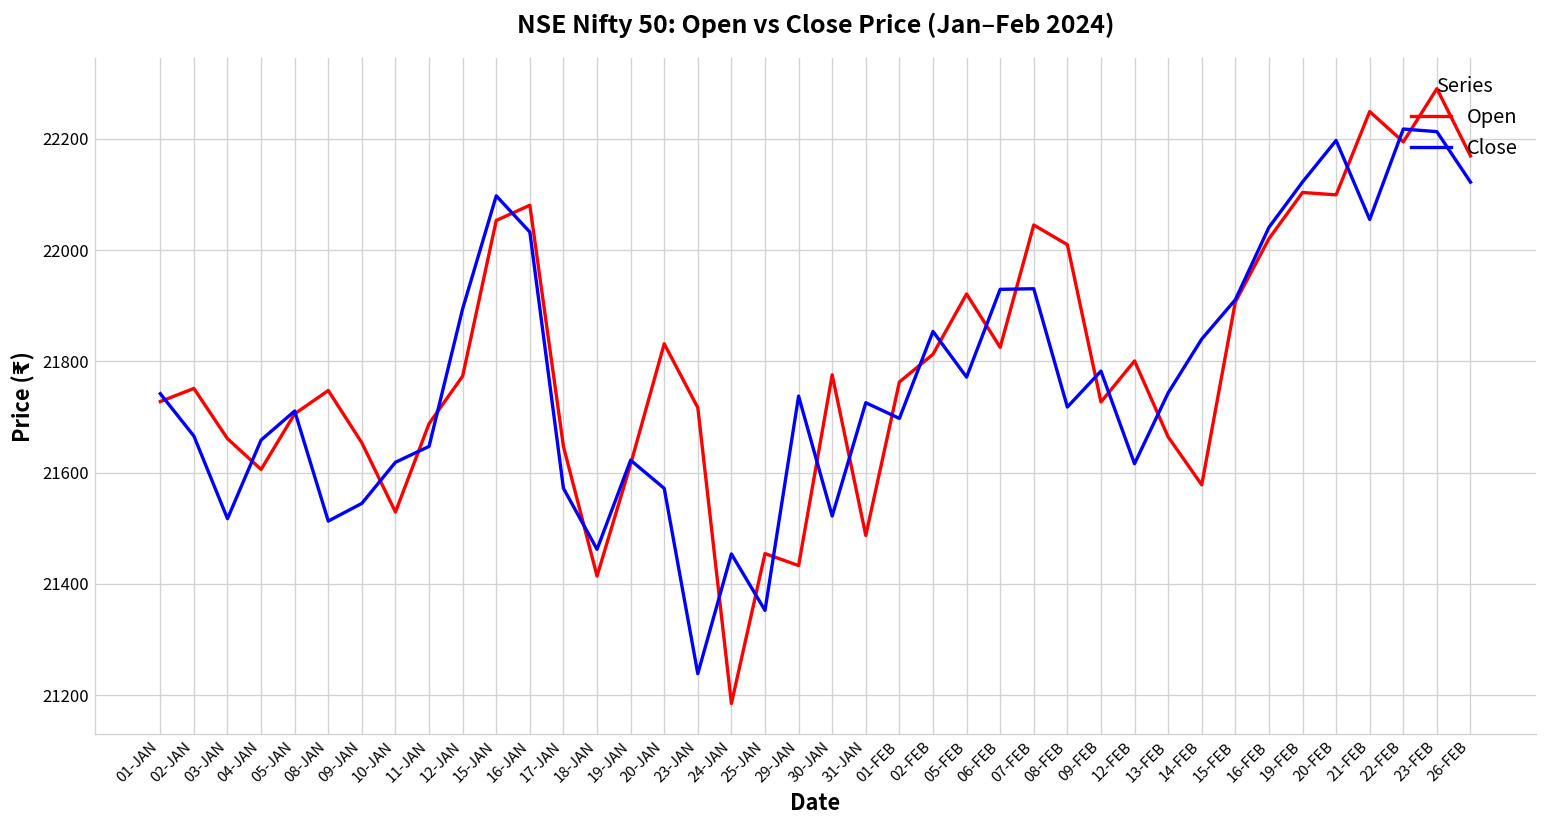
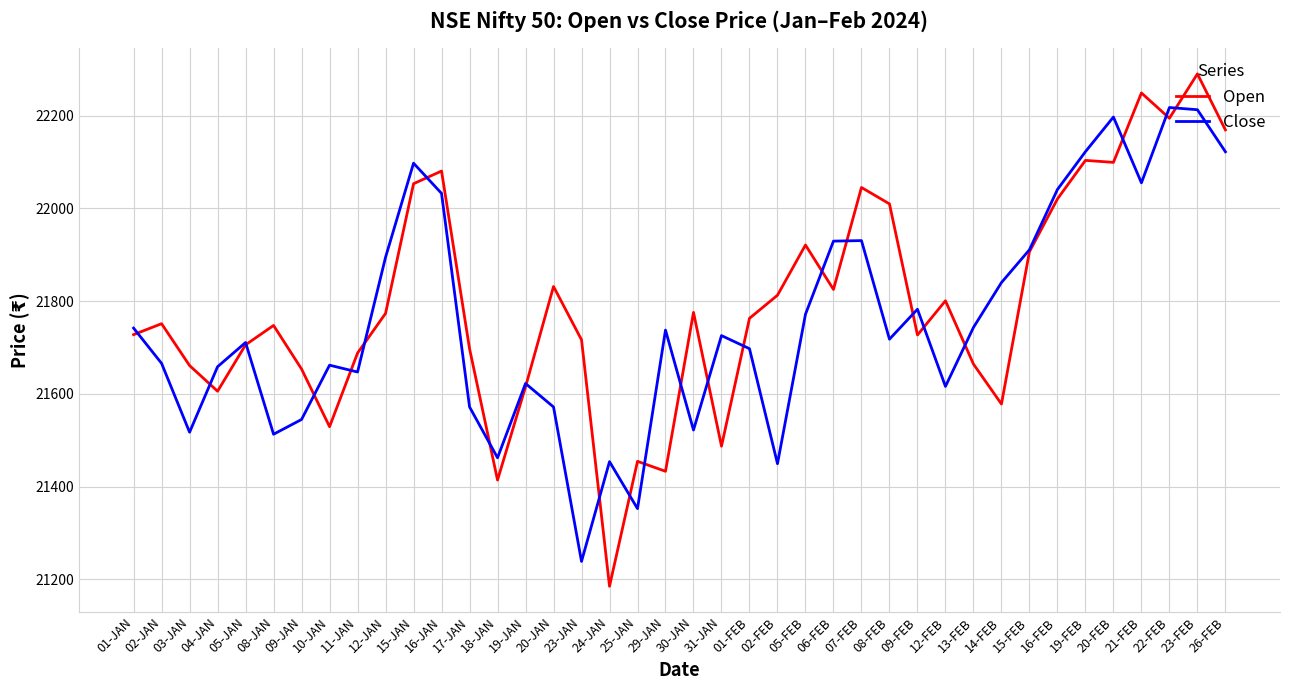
  {
    "Open": {
      "01-JAN": 21730,
      "02-JAN": 21750,
      "03-JAN": 21660,
      "04-JAN": 21610,
      "08-JAN": 21750,
      "09-JAN": 21650,
      "10-JAN": 21530,
      "11-JAN": 21690,
      "12-JAN": 21770,
      "15-JAN": 22050,
      "16-JAN": 22080,
-     "17-JAN": 21650,
+     "17-JAN": 21700,
      "18-JAN": 21410,
      "19-JAN": 21620,
      "20-JAN": 21830,
      "23-JAN": 21720,
      "24-JAN": 21190,
      "25-JAN": 21450,
      "29-JAN": 21430,
      "30-JAN": 21780,
      "31-JAN": 21490,
      "01-FEB": 21760,
      "02-FEB": 21810,
      "05-FEB": 21920,
      "06-FEB": 21830,
      "07-FEB": 22050,
      "08-FEB": 22010,
      "09-FEB": 21730,
      "12-FEB": 21800,
      "13-FEB": 21660,
      "14-FEB": 21580,
      "16-FEB": 22020,
      "19-FEB": 22100,
      "20-FEB": 22100,
      "21-FEB": 22250,
      "22-FEB": 22190,
      "23-FEB": 22290,
      "26-FEB": 22170
    },
    "Close": {
      "01-JAN": 21740,
      "02-JAN": 21670,
      "03-JAN": 21520,
      "04-JAN": 21660,
      "08-JAN": 21510,
      "09-JAN": 21540,
-     "10-JAN": 21620,
+     "10-JAN": 21660,
      "11-JAN": 21650,
      "12-JAN": 21890,
      "15-JAN": 22100,
      "16-JAN": 22030,
      "17-JAN": 21570,
      "18-JAN": 21460,
      "19-JAN": 21620,
      "20-JAN": 21570,
      "23-JAN": 21240,
      "24-JAN": 21450,
      "25-JAN": 21350,
      "29-JAN": 21740,
      "30-JAN": 21520,
      "31-JAN": 21730,
      "01-FEB": 21700,
-     "02-FEB": 21850,
+     "02-FEB": 21450,
      "05-FEB": 21770,
      "06-FEB": 21930,
      "07-FEB": 21930,
      "08-FEB": 21720,
      "09-FEB": 21780,
      "12-FEB": 21620,
      "13-FEB": 21740,
      "14-FEB": 21840,
      "16-FEB": 22040,
      "19-FEB": 22120,
      "20-FEB": 22200,
      "21-FEB": 22060,
      "22-FEB": 22220,
      "23-FEB": 22210,
      "26-FEB": 22120
    }
  }
